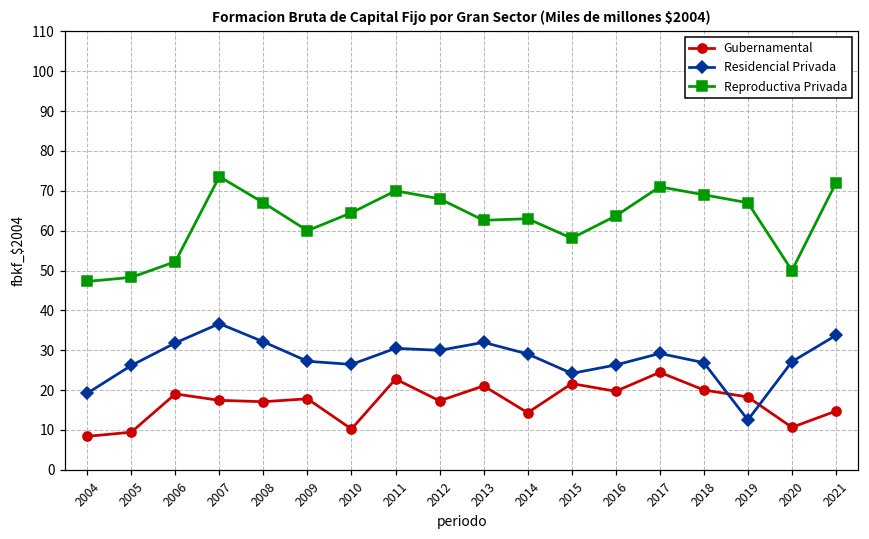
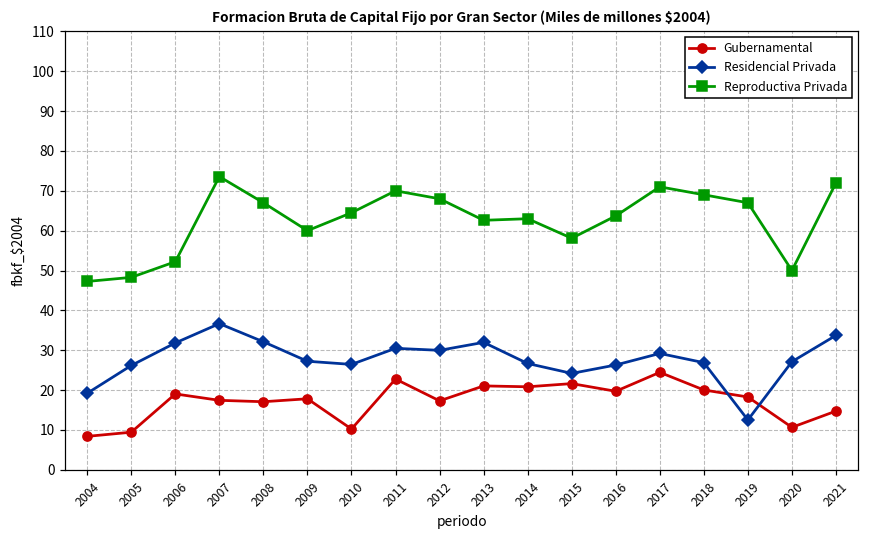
  {
    "Gubernamental": {
      "2004": 8,
      "2005": 9,
      "2006": 19,
      "2007": 17,
      "2008": 17,
      "2009": 18,
      "2010": 10,
      "2011": 23,
      "2012": 17,
      "2013": 21,
-     "2014": 14,
+     "2014": 21,
      "2015": 22,
      "2016": 20,
      "2017": 24,
      "2018": 20,
      "2019": 18,
      "2020": 11,
      "2021": 15
    },
    "Residencial Privada": {
      "2004": 19,
      "2005": 26,
      "2006": 32,
      "2007": 37,
      "2008": 32,
      "2009": 27,
      "2010": 26,
      "2011": 30,
      "2012": 30,
      "2013": 32,
-     "2014": 29,
+     "2014": 27,
      "2015": 24,
      "2016": 26,
      "2017": 29,
      "2018": 27,
      "2019": 13,
      "2020": 27,
      "2021": 34
    },
    "Reproductiva Privada": {
      "2004": 47,
      "2005": 48,
      "2006": 52,
      "2007": 74,
      "2008": 67,
      "2009": 60,
      "2010": 65,
      "2011": 70,
      "2012": 68,
      "2013": 63,
      "2014": 63,
      "2015": 58,
      "2016": 64,
      "2017": 71,
      "2018": 69,
      "2019": 67,
      "2020": 50,
      "2021": 72
    }
  }
